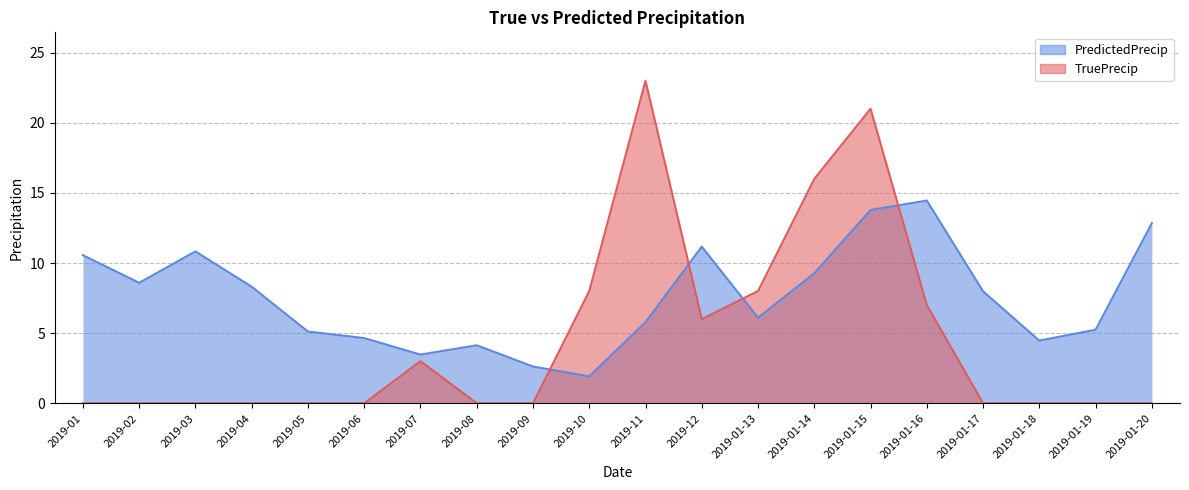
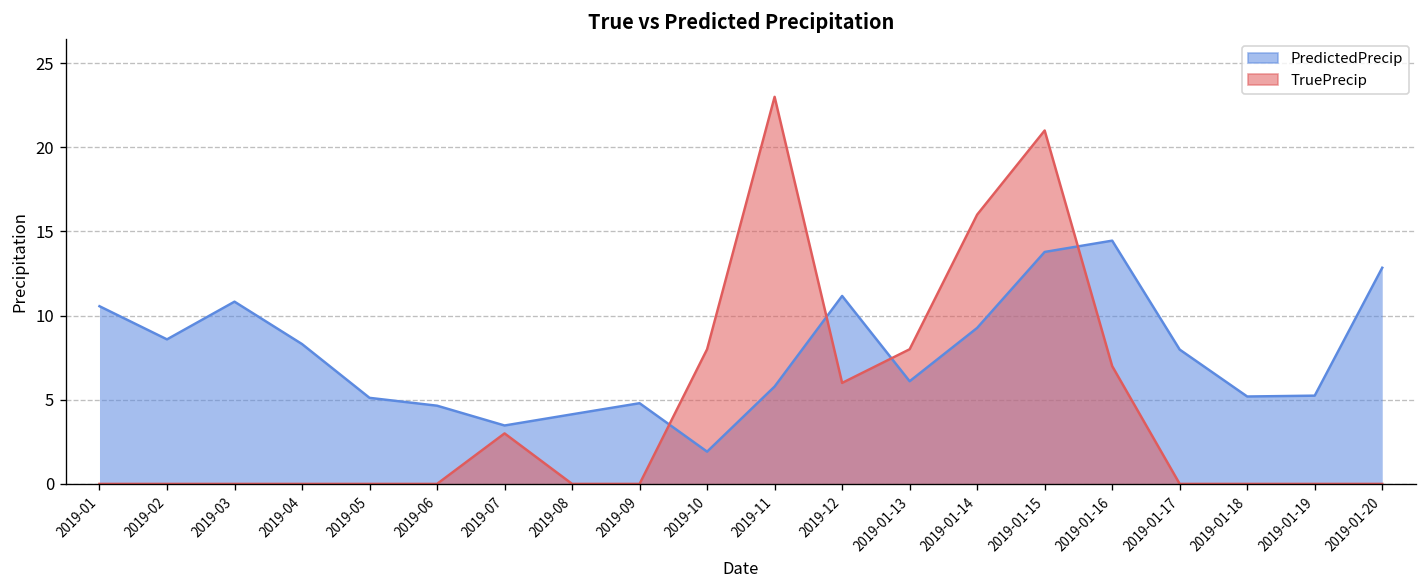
  {
    "PredictedPrecip": {
      "2019-01": 10.6,
      "2019-02": 8.6,
      "2019-03": 10.8,
      "2019-04": 8.3,
      "2019-05": 5.1,
      "2019-06": 4.6,
      "2019-07": 3.5,
      "2019-08": 4.1,
-     "2019-09": 2.6,
+     "2019-09": 4.8,
      "2019-10": 1.9,
      "2019-11": 5.8,
      "2019-12": 11.2,
      "2019-01-13": 6.1,
      "2019-01-14": 9.3,
      "2019-01-15": 13.8,
      "2019-01-16": 14.5,
      "2019-01-17": 8.0,
-     "2019-01-18": 4.5,
+     "2019-01-18": 5.2,
      "2019-01-19": 5.2,
      "2019-01-20": 12.8
    },
    "TruePrecip": {
      "2019-01": 0.0,
      "2019-02": 0.0,
      "2019-03": 0.0,
      "2019-04": 0.0,
      "2019-05": 0.0,
      "2019-06": 0.0,
      "2019-07": 3.0,
      "2019-08": 0.0,
      "2019-09": 0.0,
      "2019-10": 8.0,
      "2019-11": 23.0,
      "2019-12": 6.0,
      "2019-01-13": 8.0,
      "2019-01-14": 16.0,
      "2019-01-15": 21.0,
      "2019-01-16": 7.0,
      "2019-01-17": 0.0,
      "2019-01-18": 0.0,
      "2019-01-19": 0.0,
      "2019-01-20": 0.0
    }
  }
